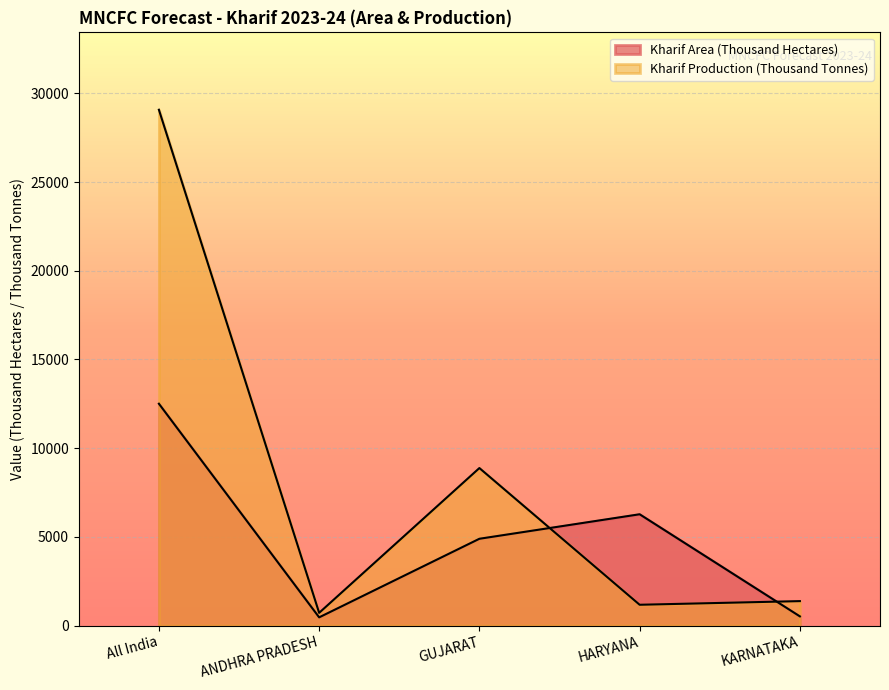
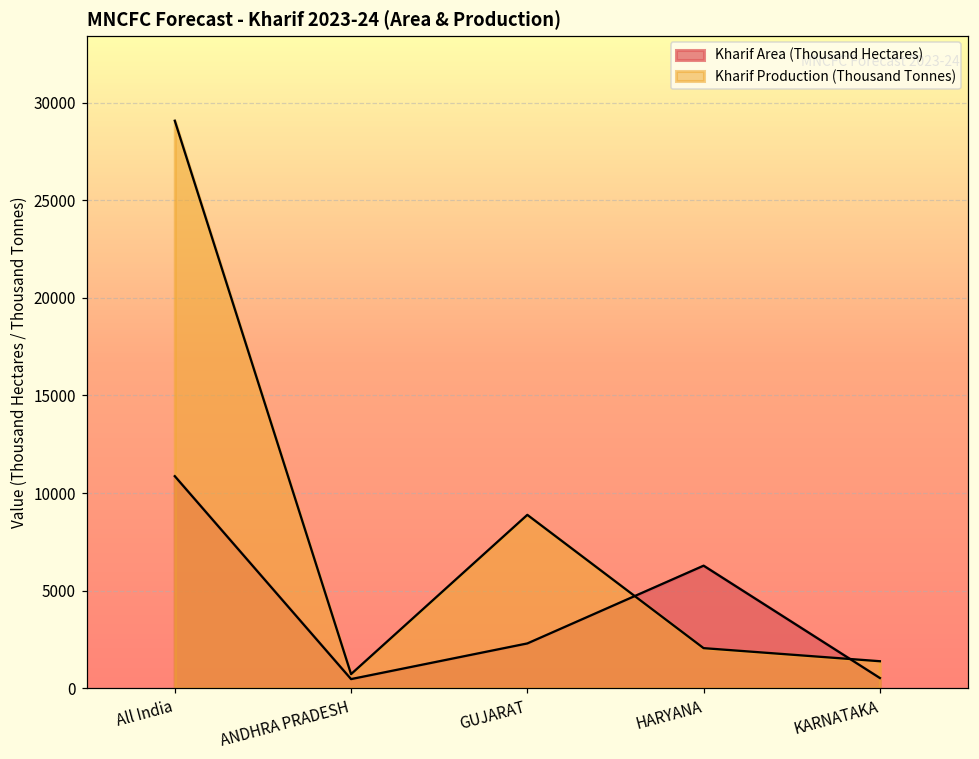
  {
    "Kharif Area (Thousand Hectares)": {
-     "All India": 12500,
+     "All India": 10900,
      "ANDHRA PRADESH": 500,
-     "GUJARAT": 4900,
+     "GUJARAT": 2300,
      "HARYANA": 6300,
      "KARNATAKA": 500
    },
    "Kharif Production (Thousand Tonnes)": {
      "All India": 29100,
      "ANDHRA PRADESH": 700,
      "GUJARAT": 8900,
-     "HARYANA": 1200,
+     "HARYANA": 2100,
      "KARNATAKA": 1400
    }
  }
